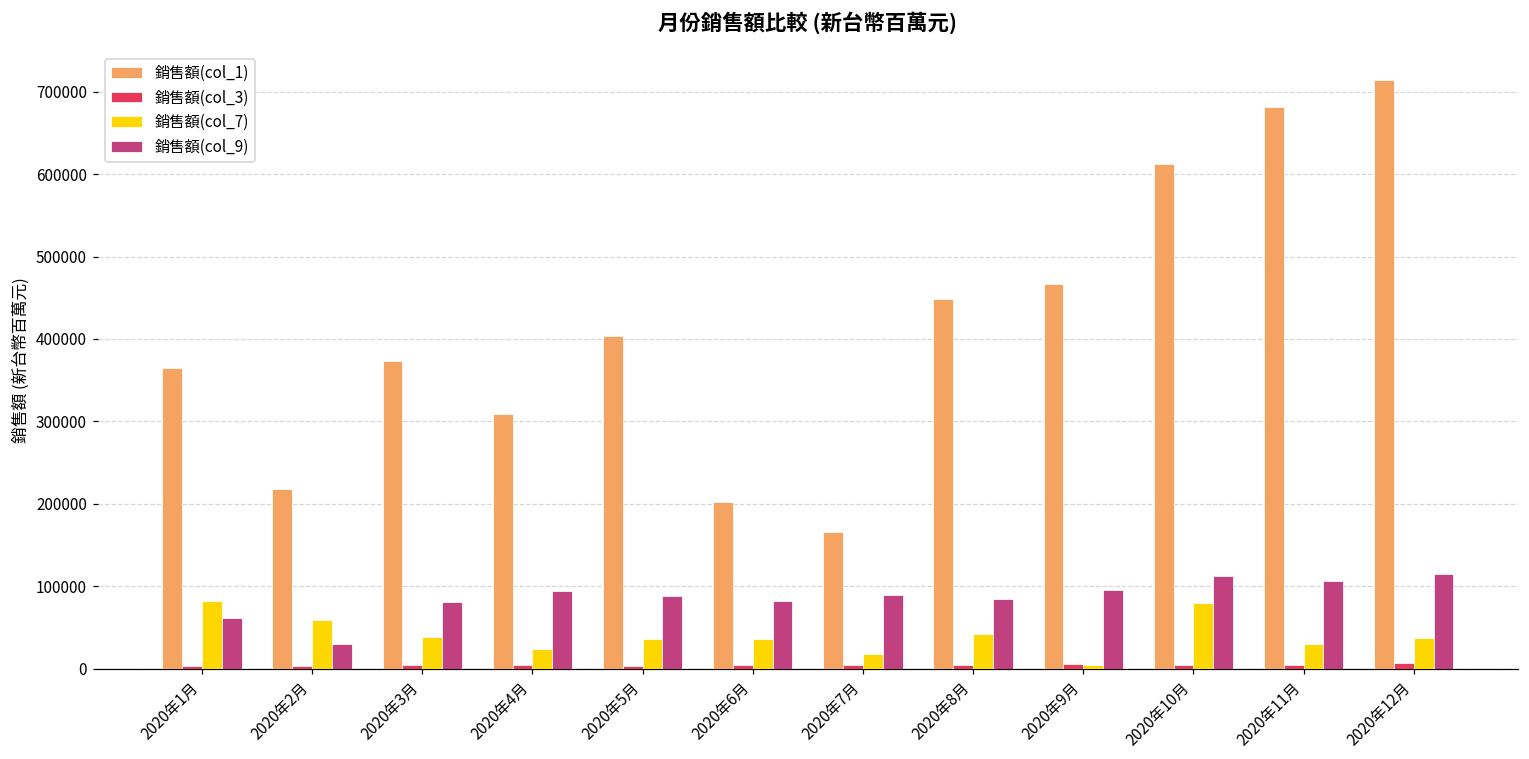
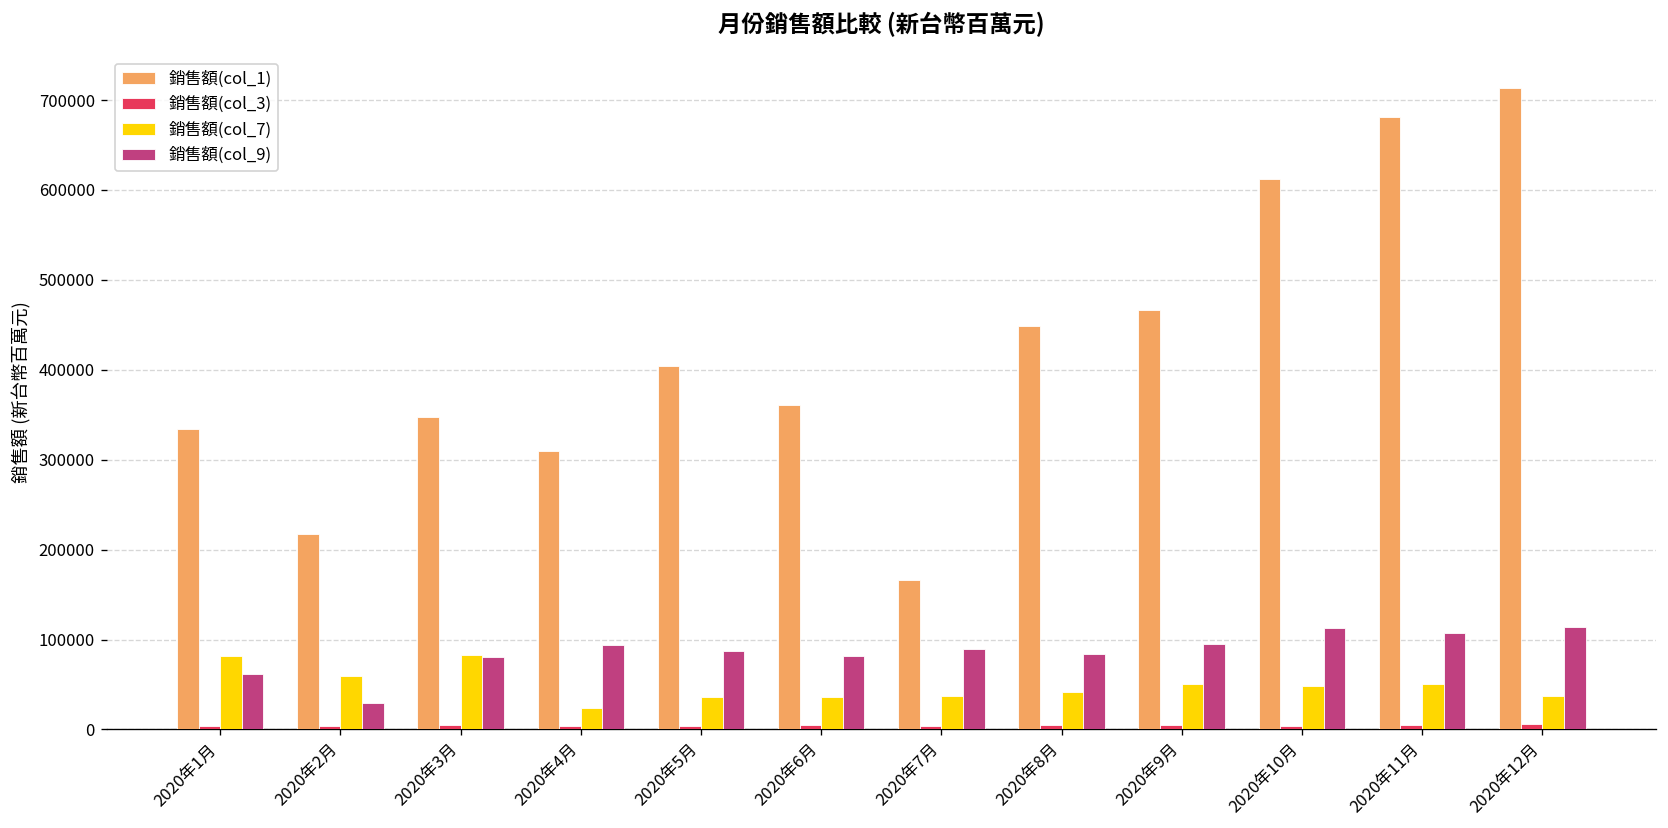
  {
    "銷售額(col_1)": {
-     "2020年1月": 360000,
+     "2020年1月": 330000,
      "2020年2月": 220000,
-     "2020年3月": 370000,
+     "2020年3月": 350000,
      "2020年4月": 310000,
      "2020年5月": 400000,
-     "2020年6月": 200000,
+     "2020年6月": 360000,
      "2020年7月": 170000,
      "2020年8月": 450000,
      "2020年9月": 470000,
      "2020年10月": 610000,
      "2020年11月": 680000,
      "2020年12月": 710000
    },
    "銷售額(col_7)": {
      "2020年1月": 80000,
      "2020年2月": 60000,
-     "2020年3月": 40000,
+     "2020年3月": 80000,
      "2020年4月": 20000,
      "2020年5月": 40000,
      "2020年6月": 40000,
-     "2020年7月": 20000,
+     "2020年7月": 40000,
      "2020年8月": 40000,
-     "2020年9月": 0,
-     "2020年10月": 80000,
-     "2020年11月": 30000,
+     "2020年9月": 50000,
+     "2020年10月": 50000,
+     "2020年11月": 50000,
      "2020年12月": 40000
    }
  }
